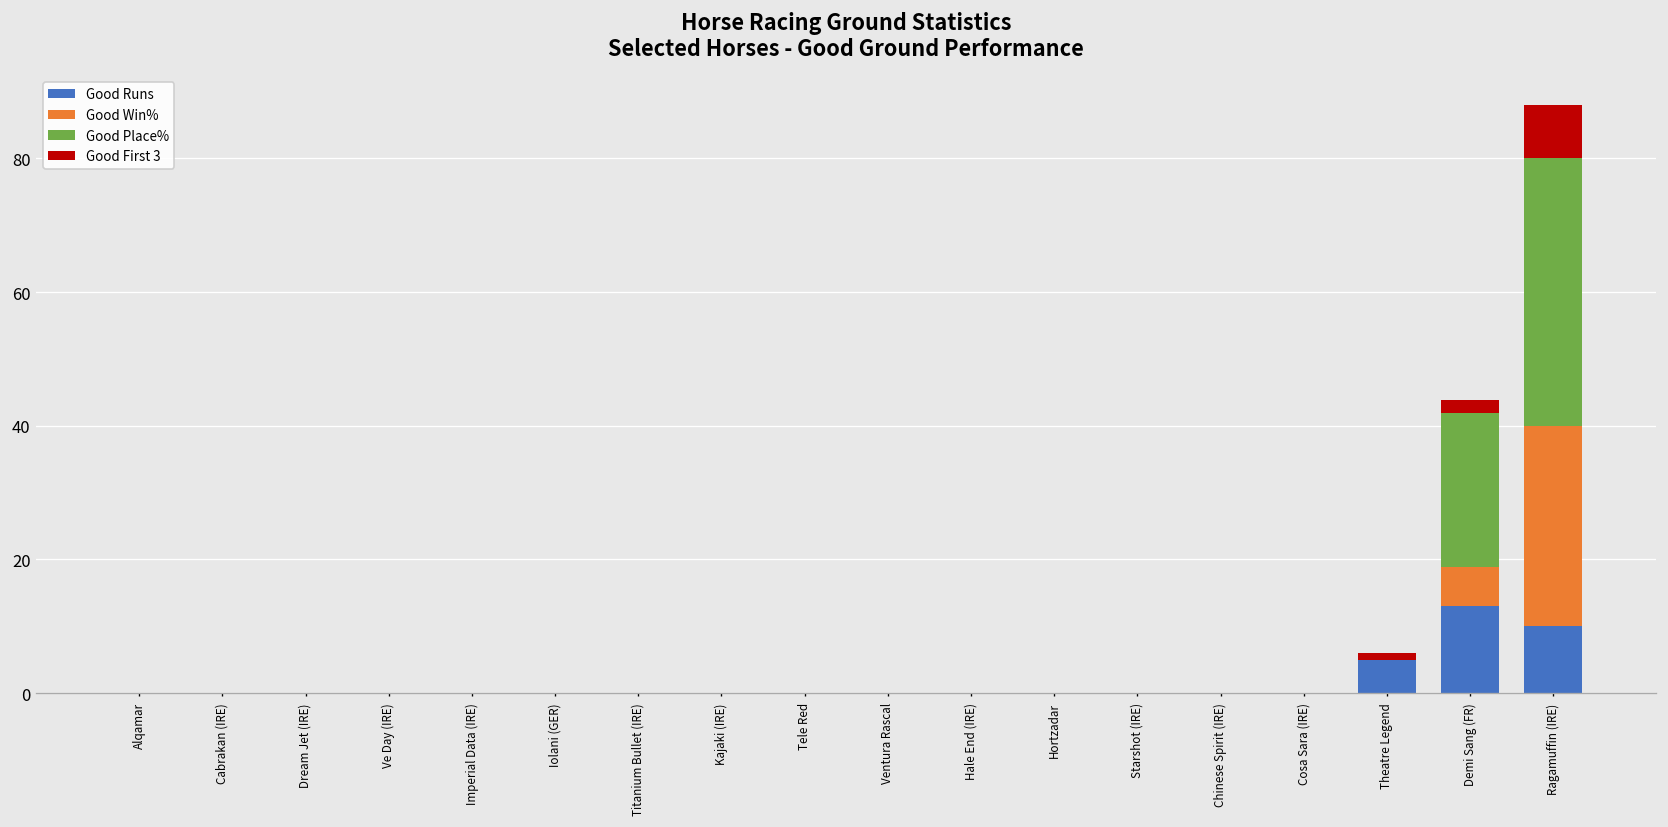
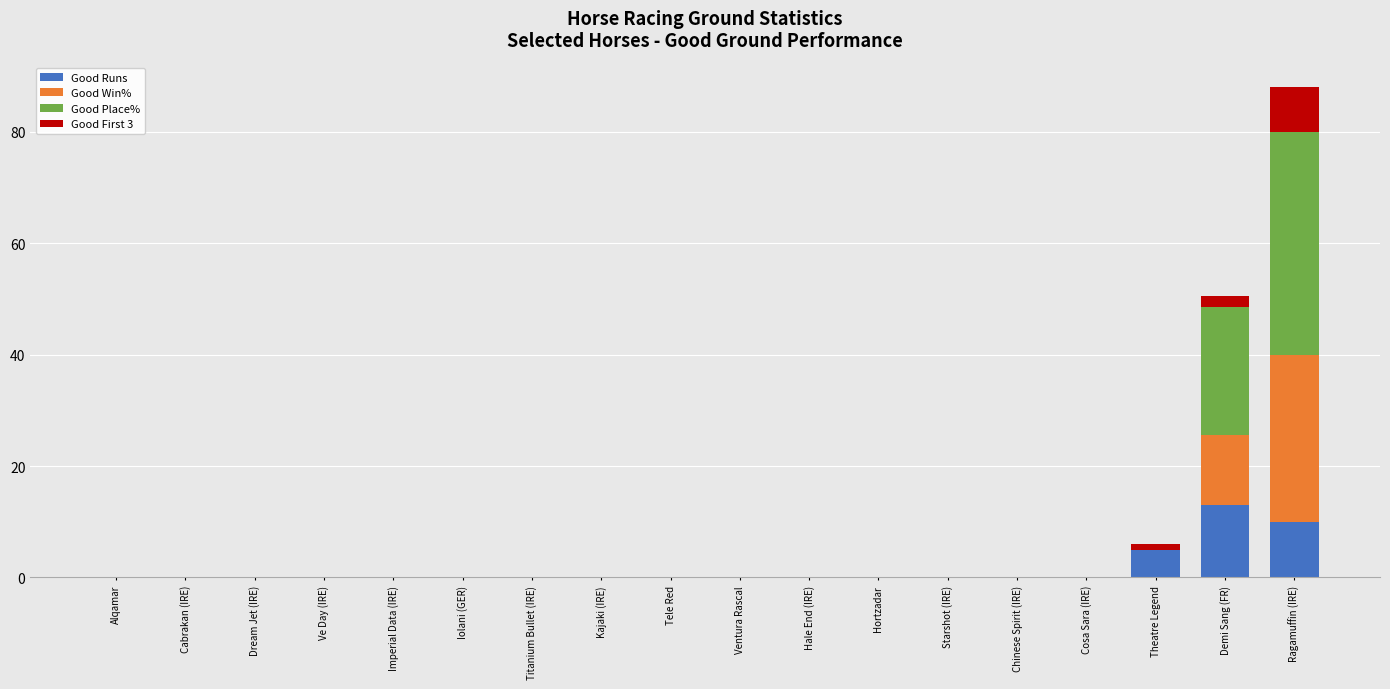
  {
    "Good Runs": {
      "Alqamar": 0,
      "Cabrakan (IRE)": 0,
      "Dream Jet (IRE)": 0,
      "Ve Day (IRE)": 0,
      "Imperial Data (IRE)": 0,
      "Iolani (GER)": 0,
      "Titanium Bullet (IRE)": 0,
      "Kajaki (IRE)": 0,
      "Tele Red": 0,
      "Ventura Rascal": 0,
      "Hale End (IRE)": 0,
      "Hortzadar": 0,
      "Starshot (IRE)": 0,
      "Chinese Spirit (IRE)": 0,
      "Cosa Sara (IRE)": 0,
      "Theatre Legend": 5,
      "Demi Sang (FR)": 13,
      "Ragamuffin (IRE)": 10
    },
    "Good Win%": {
      "Alqamar": 0,
      "Cabrakan (IRE)": 0,
      "Dream Jet (IRE)": 0,
      "Ve Day (IRE)": 0,
      "Imperial Data (IRE)": 0,
      "Iolani (GER)": 0,
      "Titanium Bullet (IRE)": 0,
      "Kajaki (IRE)": 0,
      "Tele Red": 0,
      "Ventura Rascal": 0,
      "Hale End (IRE)": 0,
      "Hortzadar": 0,
      "Starshot (IRE)": 0,
      "Chinese Spirit (IRE)": 0,
      "Cosa Sara (IRE)": 0,
      "Theatre Legend": 0,
-     "Demi Sang (FR)": 6,
+     "Demi Sang (FR)": 13,
      "Ragamuffin (IRE)": 30
    },
    "Good Place%": {
      "Alqamar": 0,
      "Cabrakan (IRE)": 0,
      "Dream Jet (IRE)": 0,
      "Ve Day (IRE)": 0,
      "Imperial Data (IRE)": 0,
      "Iolani (GER)": 0,
      "Titanium Bullet (IRE)": 0,
      "Kajaki (IRE)": 0,
      "Tele Red": 0,
      "Ventura Rascal": 0,
      "Hale End (IRE)": 0,
      "Hortzadar": 0,
      "Starshot (IRE)": 0,
      "Chinese Spirit (IRE)": 0,
      "Cosa Sara (IRE)": 0,
      "Theatre Legend": 0,
      "Demi Sang (FR)": 23,
      "Ragamuffin (IRE)": 40
    },
    "Good First 3": {
      "Alqamar": 0,
      "Cabrakan (IRE)": 0,
      "Dream Jet (IRE)": 0,
      "Ve Day (IRE)": 0,
      "Imperial Data (IRE)": 0,
      "Iolani (GER)": 0,
      "Titanium Bullet (IRE)": 0,
      "Kajaki (IRE)": 0,
      "Tele Red": 0,
      "Ventura Rascal": 0,
      "Hale End (IRE)": 0,
      "Hortzadar": 0,
      "Starshot (IRE)": 0,
      "Chinese Spirit (IRE)": 0,
      "Cosa Sara (IRE)": 0,
      "Theatre Legend": 1,
      "Demi Sang (FR)": 2,
      "Ragamuffin (IRE)": 8
    }
  }
